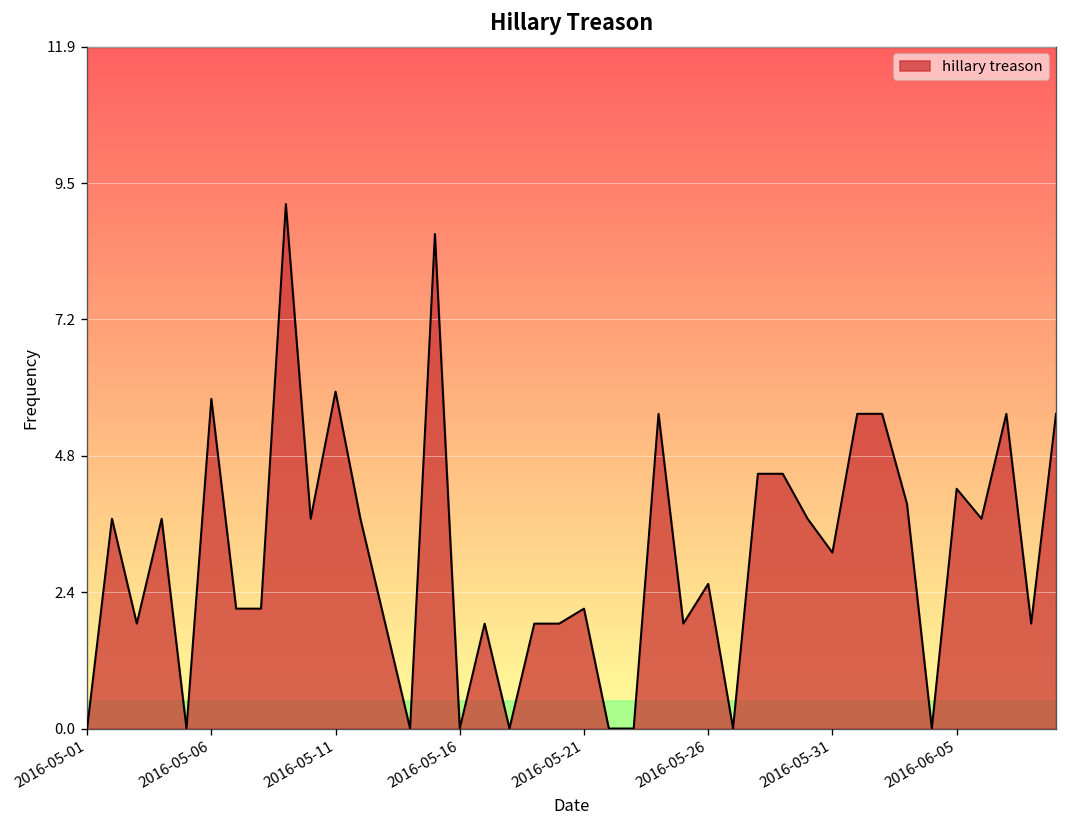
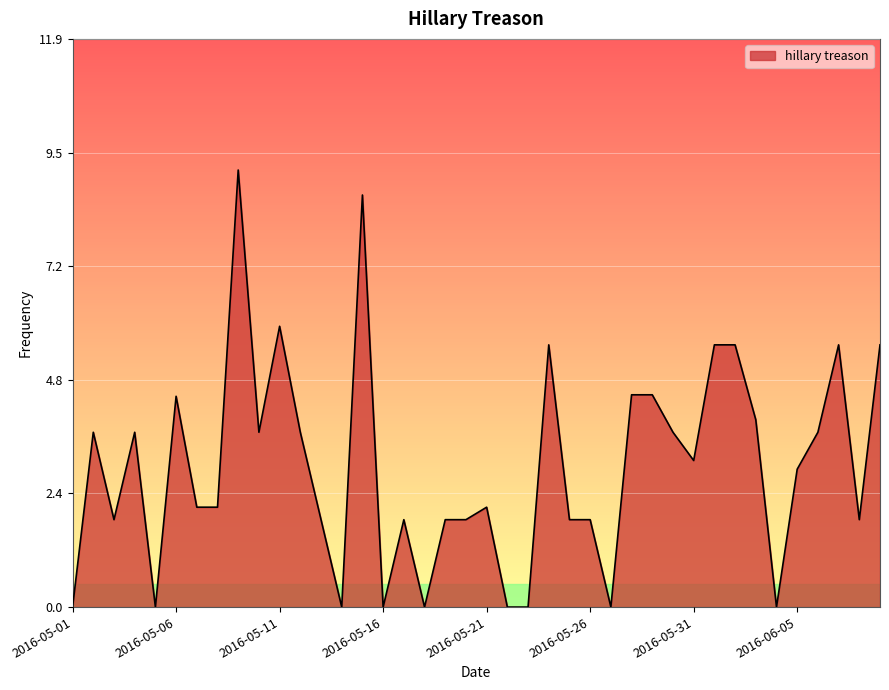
  {
-   "2016-05-06": 5.8,
+   "2016-05-06": 4.4,
    "2016-05-11": 5.9,
    "2016-05-21": 2.1,
-   "2016-05-26": 2.5,
+   "2016-05-26": 1.8,
    "2016-05-31": 3.1,
-   "2016-06-05": 4.2
+   "2016-06-05": 2.9
  }
